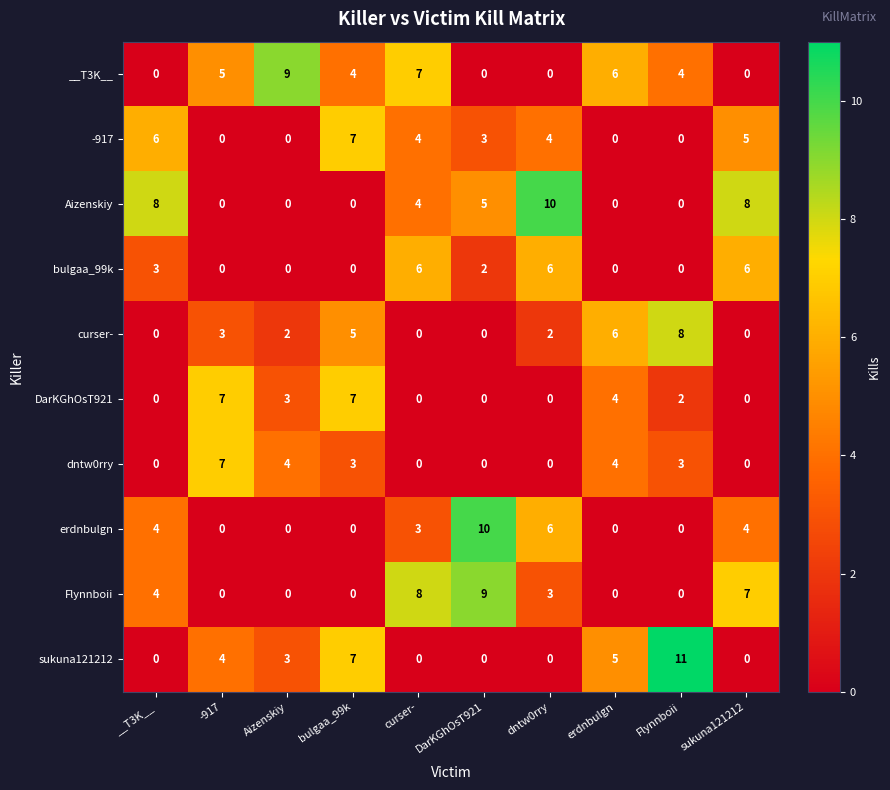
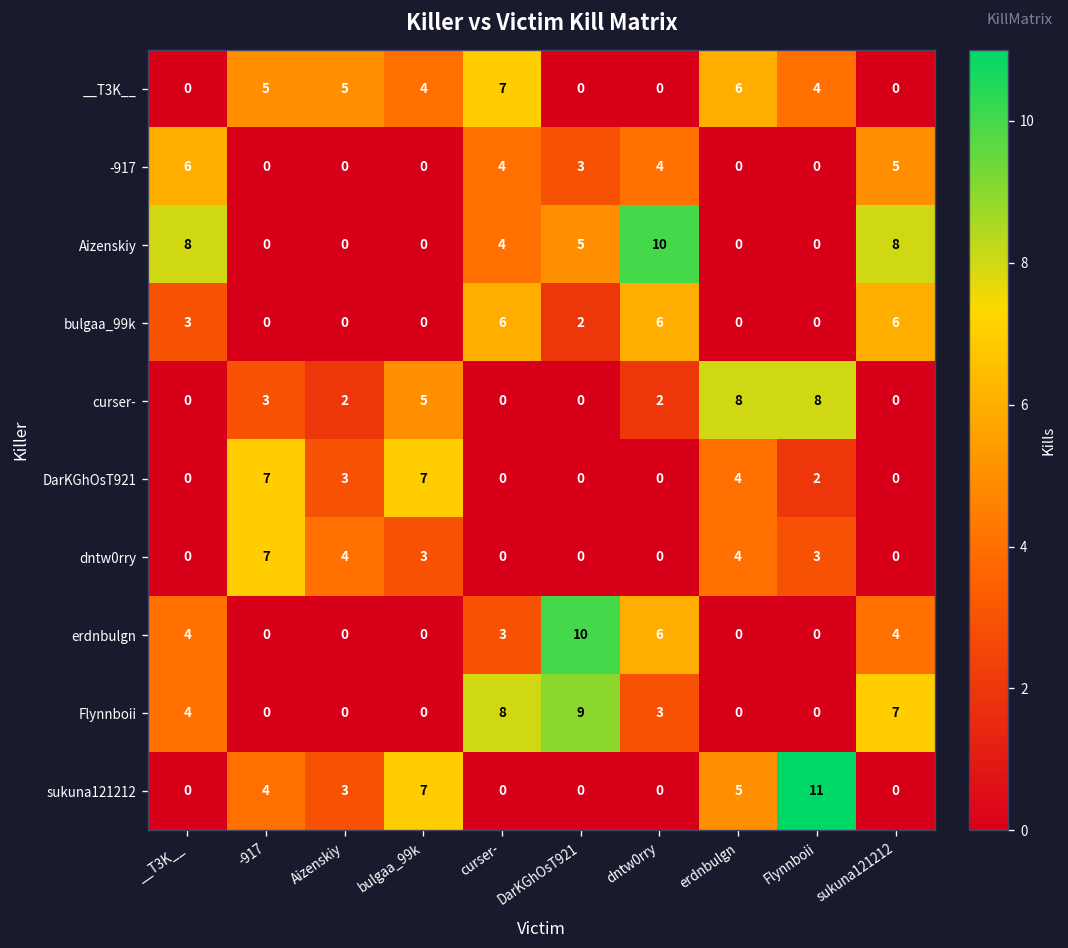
  {
    "__T3K__": {
      "__T3K__": 0,
      "-917": 5,
-     "Aizenskiy": 9,
+     "Aizenskiy": 5,
      "bulgaa_99k": 4,
      "curser-": 7,
      "DarKGhOsT921": 0,
      "dntw0rry": 0,
      "erdnbulgn": 6,
      "Flynnboii": 4,
      "sukuna121212": 0
    },
    "-917": {
      "__T3K__": 6,
      "-917": 0,
      "Aizenskiy": 0,
-     "bulgaa_99k": 7,
+     "bulgaa_99k": 0,
      "curser-": 4,
      "DarKGhOsT921": 3,
      "dntw0rry": 4,
      "erdnbulgn": 0,
      "Flynnboii": 0,
      "sukuna121212": 5
    },
    "Aizenskiy": {
      "__T3K__": 8,
      "-917": 0,
      "Aizenskiy": 0,
      "bulgaa_99k": 0,
      "curser-": 4,
      "DarKGhOsT921": 5,
      "dntw0rry": 10,
      "erdnbulgn": 0,
      "Flynnboii": 0,
      "sukuna121212": 8
    },
    "bulgaa_99k": {
      "__T3K__": 3,
      "-917": 0,
      "Aizenskiy": 0,
      "bulgaa_99k": 0,
      "curser-": 6,
      "DarKGhOsT921": 2,
      "dntw0rry": 6,
      "erdnbulgn": 0,
      "Flynnboii": 0,
      "sukuna121212": 6
    },
    "curser-": {
      "__T3K__": 0,
      "-917": 3,
      "Aizenskiy": 2,
      "bulgaa_99k": 5,
      "curser-": 0,
      "DarKGhOsT921": 0,
      "dntw0rry": 2,
-     "erdnbulgn": 6,
+     "erdnbulgn": 8,
      "Flynnboii": 8,
      "sukuna121212": 0
    },
    "DarKGhOsT921": {
      "__T3K__": 0,
      "-917": 7,
      "Aizenskiy": 3,
      "bulgaa_99k": 7,
      "curser-": 0,
      "DarKGhOsT921": 0,
      "dntw0rry": 0,
      "erdnbulgn": 4,
      "Flynnboii": 2,
      "sukuna121212": 0
    },
    "dntw0rry": {
      "__T3K__": 0,
      "-917": 7,
      "Aizenskiy": 4,
      "bulgaa_99k": 3,
      "curser-": 0,
      "DarKGhOsT921": 0,
      "dntw0rry": 0,
      "erdnbulgn": 4,
      "Flynnboii": 3,
      "sukuna121212": 0
    },
    "erdnbulgn": {
      "__T3K__": 4,
      "-917": 0,
      "Aizenskiy": 0,
      "bulgaa_99k": 0,
      "curser-": 3,
      "DarKGhOsT921": 10,
      "dntw0rry": 6,
      "erdnbulgn": 0,
      "Flynnboii": 0,
      "sukuna121212": 4
    },
    "Flynnboii": {
      "__T3K__": 4,
      "-917": 0,
      "Aizenskiy": 0,
      "bulgaa_99k": 0,
      "curser-": 8,
      "DarKGhOsT921": 9,
      "dntw0rry": 3,
      "erdnbulgn": 0,
      "Flynnboii": 0,
      "sukuna121212": 7
    },
    "sukuna121212": {
      "__T3K__": 0,
      "-917": 4,
      "Aizenskiy": 3,
      "bulgaa_99k": 7,
      "curser-": 0,
      "DarKGhOsT921": 0,
      "dntw0rry": 0,
      "erdnbulgn": 5,
      "Flynnboii": 11,
      "sukuna121212": 0
    }
  }
